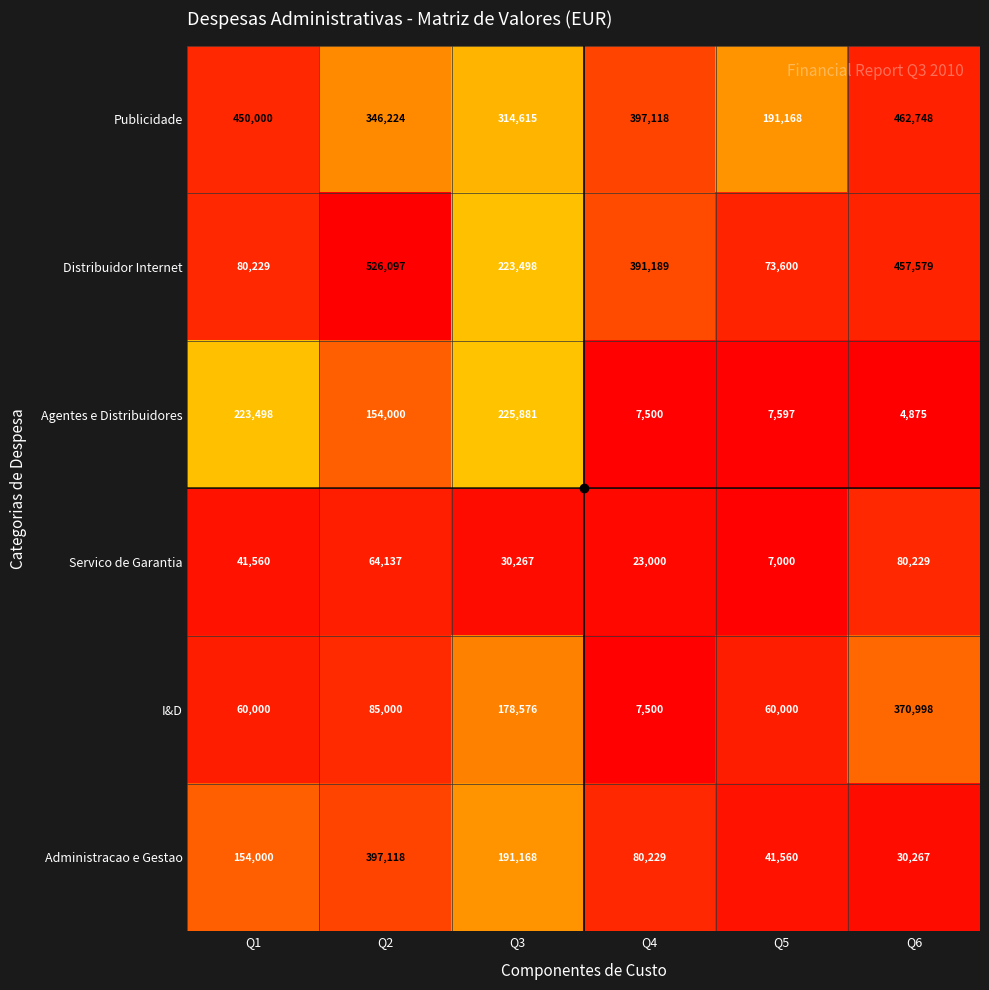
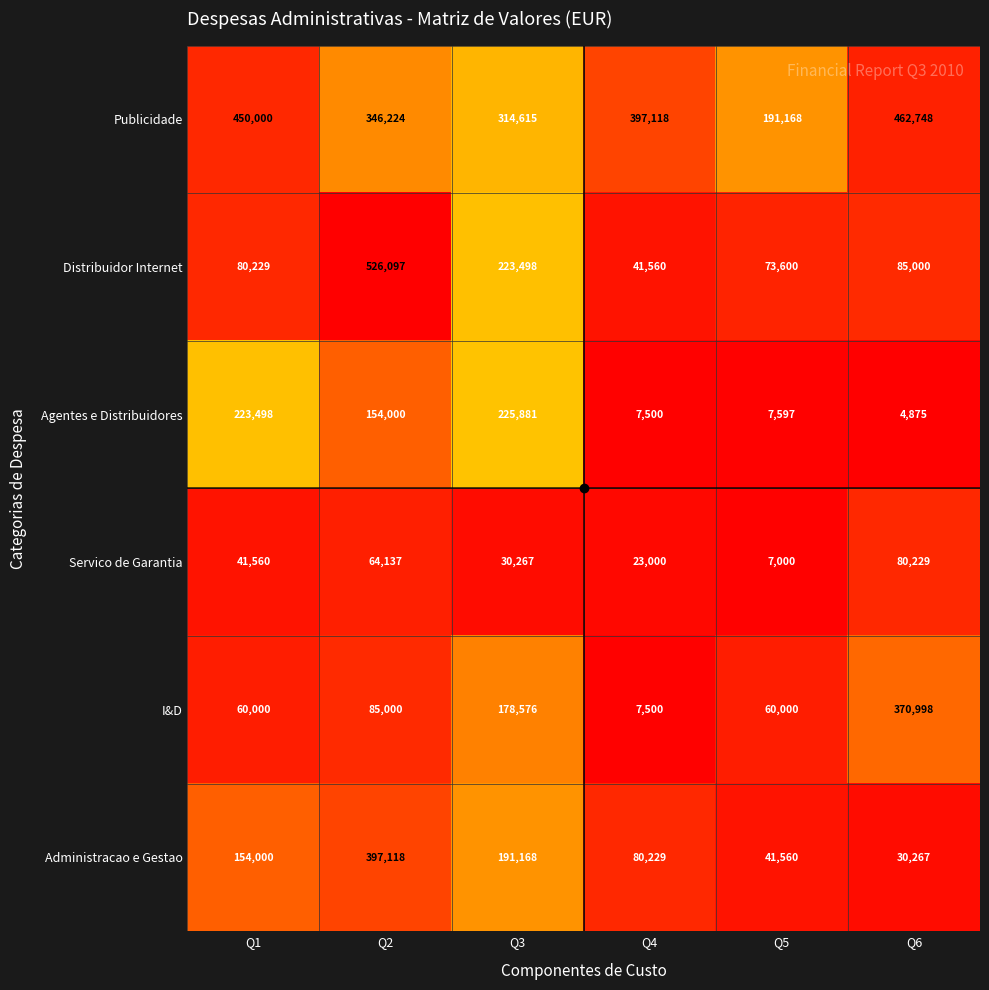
  {
    "Publicidade": {
      "Q1": "450,000",
      "Q2": "346,224",
      "Q3": "314,615",
      "Q4": "397,118",
      "Q5": "191,168"
    },
    "Distribuidor Internet": {
      "Q1": "80,229",
      "Q2": "526,097",
      "Q3": "223,498",
-     "Q4": "391,189",
+     "Q4": "41,560",
      "Q5": "73,600",
-     "Q6": "457,579"
+     "Q6": "85,000"
    },
    "Agentes e Distribuidores": {
      "Q1": "223,498",
      "Q2": "154,000",
      "Q3": "225,881",
      "Q4": "7,500",
      "Q5": "7,597",
      "Q6": "4,875"
    },
    "Servico de Garantia": {
      "Q1": "41,560",
      "Q2": "64,137",
      "Q3": "30,267",
      "Q4": "23,000",
      "Q5": "7,000",
      "Q6": "80,229"
    },
    "I&D": {
      "Q1": "60,000",
      "Q2": "85,000",
      "Q3": "178,576",
      "Q4": "7,500",
      "Q5": "60,000",
      "Q6": "370,998"
    },
    "Administracao e Gestao": {
      "Q1": "154,000",
      "Q2": "397,118",
      "Q3": "191,168",
      "Q4": "80,229",
      "Q5": "41,560",
      "Q6": "30,267"
    }
  }
